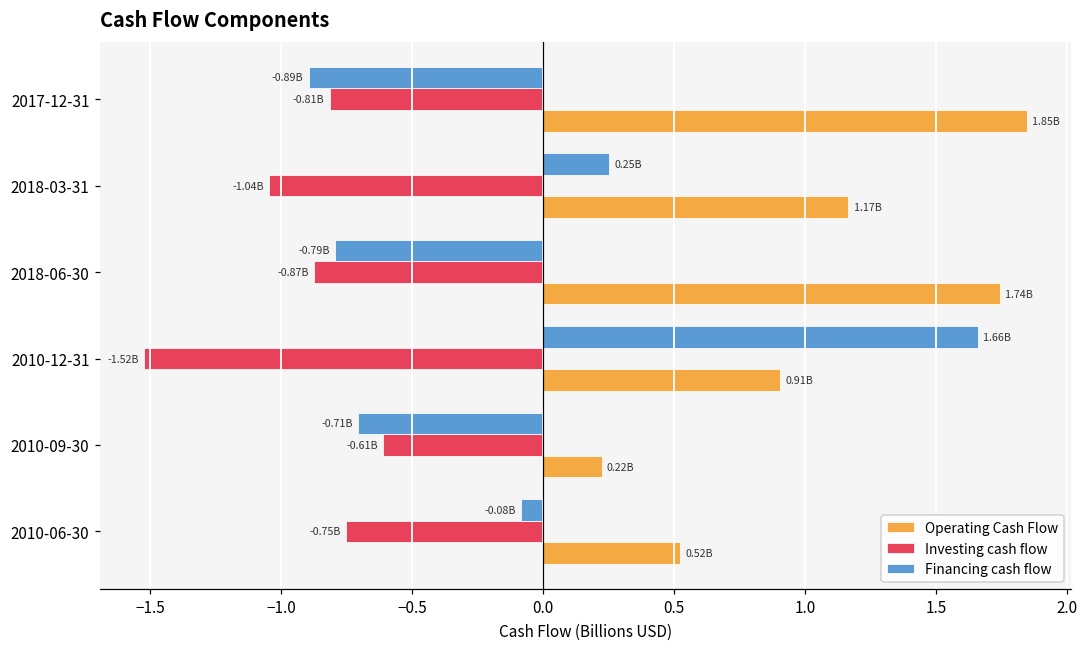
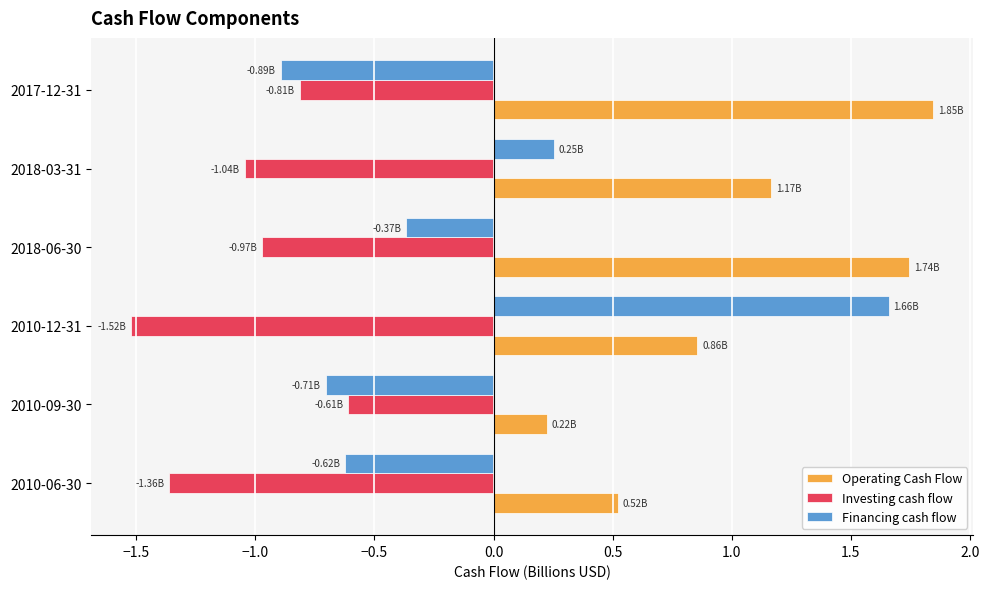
  {
    "Operating Cash Flow": {
      "2017-12-31": "1.85B",
      "2018-03-31": "1.17B",
      "2018-06-30": "1.74B",
-     "2010-12-31": "0.91B",
+     "2010-12-31": "0.86B",
      "2010-09-30": "0.22B",
      "2010-06-30": "0.52B"
    },
    "Investing cash flow": {
      "2017-12-31": "-0.81B",
      "2018-03-31": "-1.04B",
-     "2018-06-30": "-0.87B",
+     "2018-06-30": "-0.97B",
      "2010-12-31": "-1.52B",
      "2010-09-30": "-0.61B",
-     "2010-06-30": "-0.75B"
+     "2010-06-30": "-1.36B"
    },
    "Financing cash flow": {
      "2017-12-31": "-0.89B",
      "2018-03-31": "0.25B",
-     "2018-06-30": "-0.79B",
+     "2018-06-30": "-0.37B",
      "2010-12-31": "1.66B",
      "2010-09-30": "-0.71B",
-     "2010-06-30": "-0.08B"
+     "2010-06-30": "-0.62B"
    }
  }
